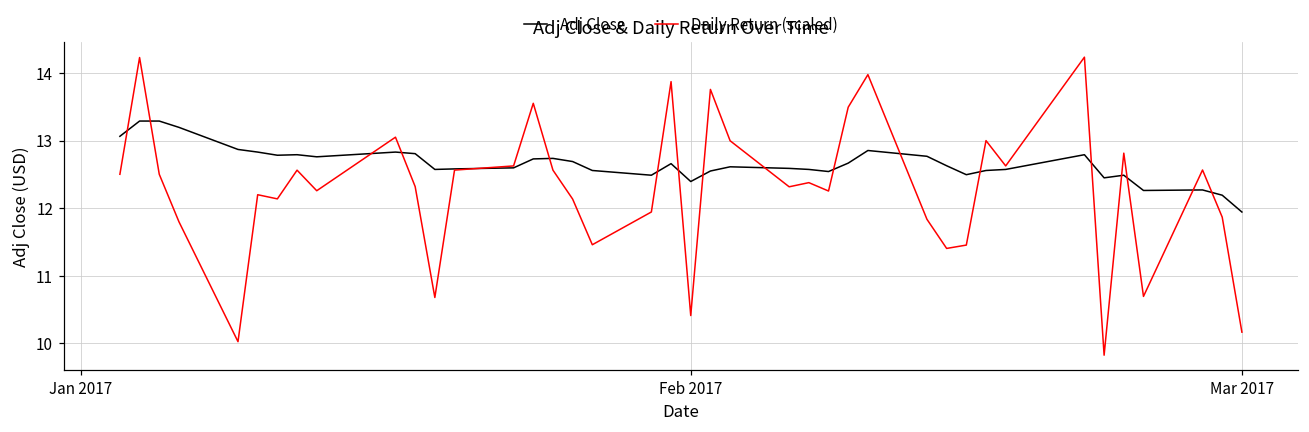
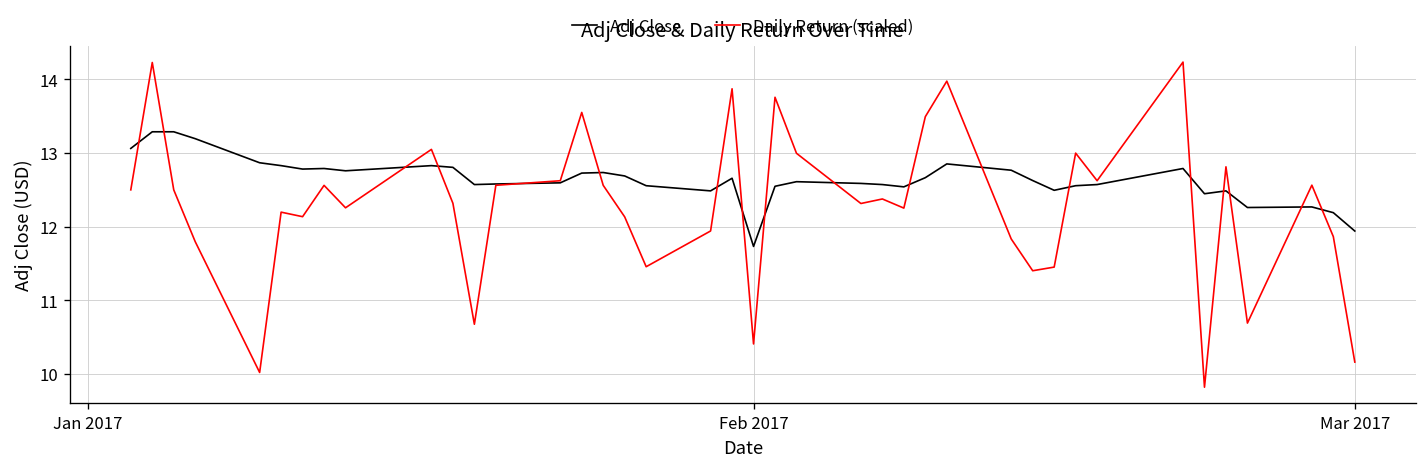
  {
    "Adj Close": {
-     "Feb 2017": 12.4,
+     "Feb 2017": 11.7,
      "Mar 2017": 11.9
    },
    "Daily Return (scaled)": {
      "Feb 2017": 10.4,
      "Mar 2017": 10.2
    }
  }
